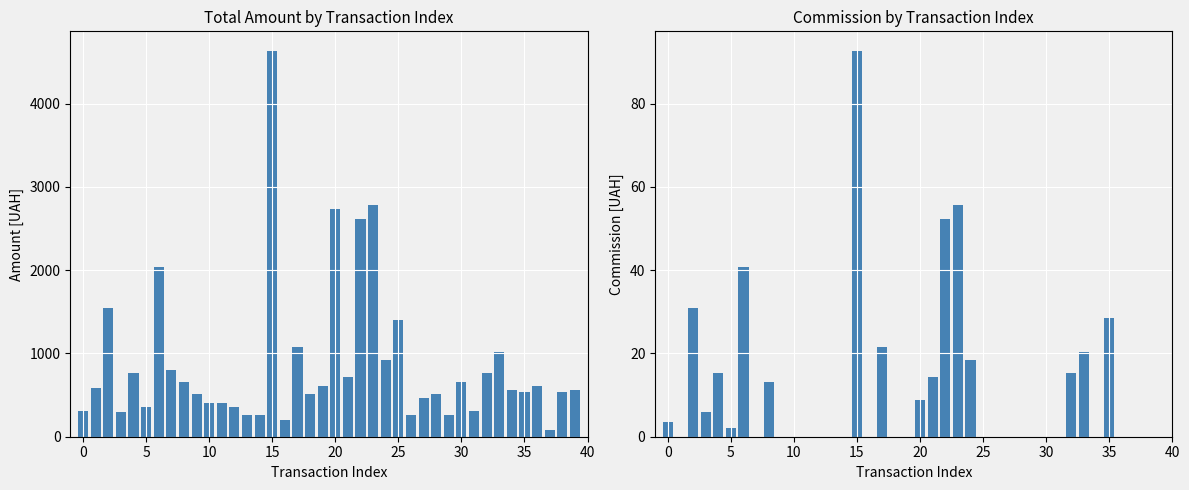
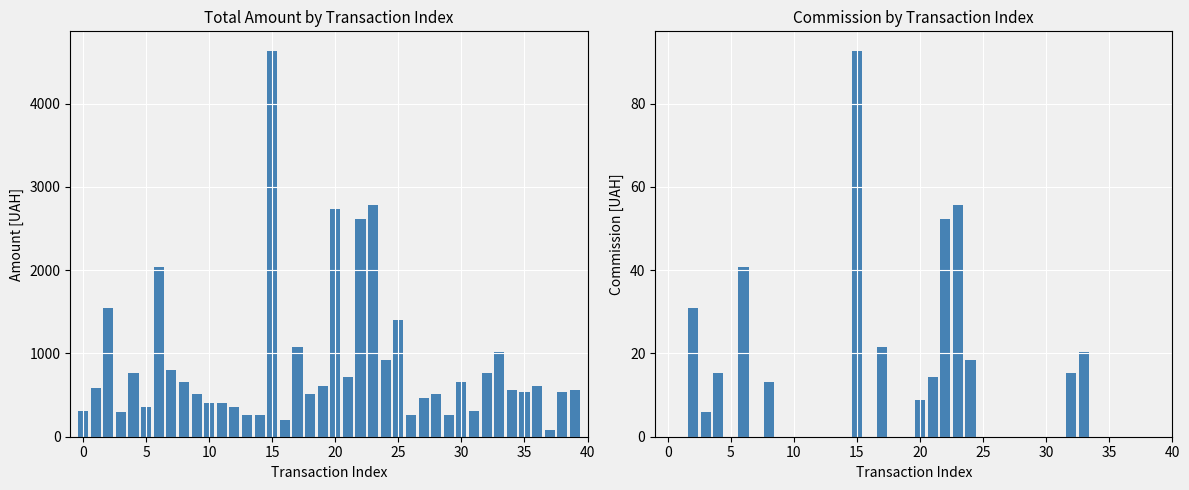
  {
    "Total Amount by Transaction Index": {
      "0": 300,
      "5": 400,
      "10": 400,
      "15": 4600,
      "20": 2700,
      "25": 1400,
      "30": 700,
      "35": 500
    },
    "Commission by Transaction Index": {
-     "0": 4,
-     "5": 2,
+     "0": 0,
+     "5": 0,
      "10": 0,
      "15": 93,
      "20": 9,
      "25": 0,
      "30": 0,
-     "35": 29
+     "35": 0
    }
  }
